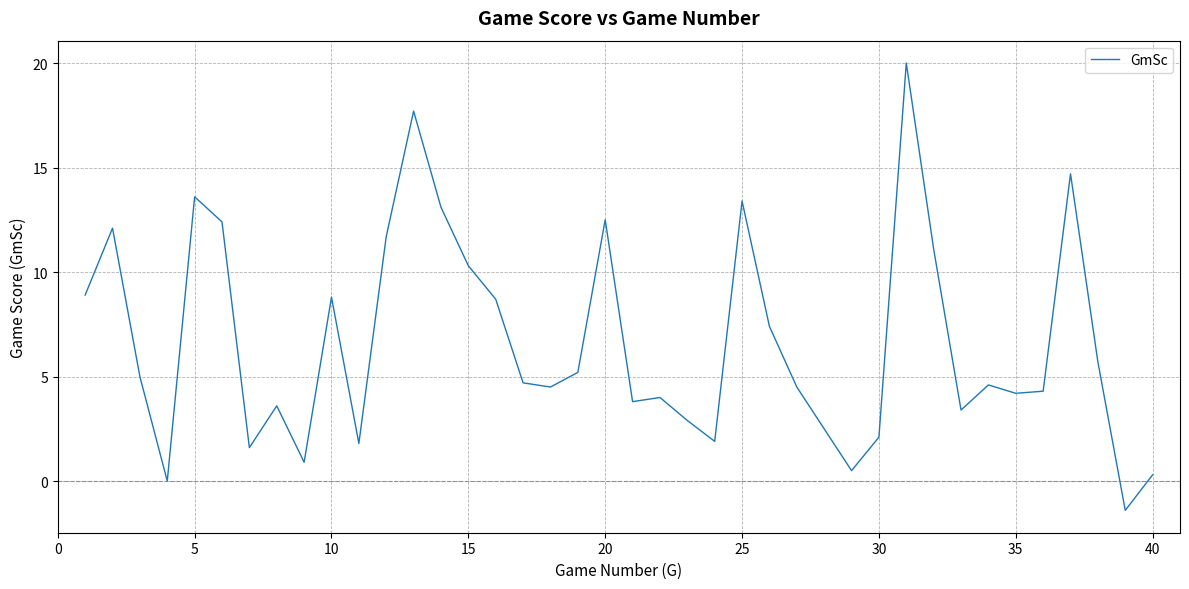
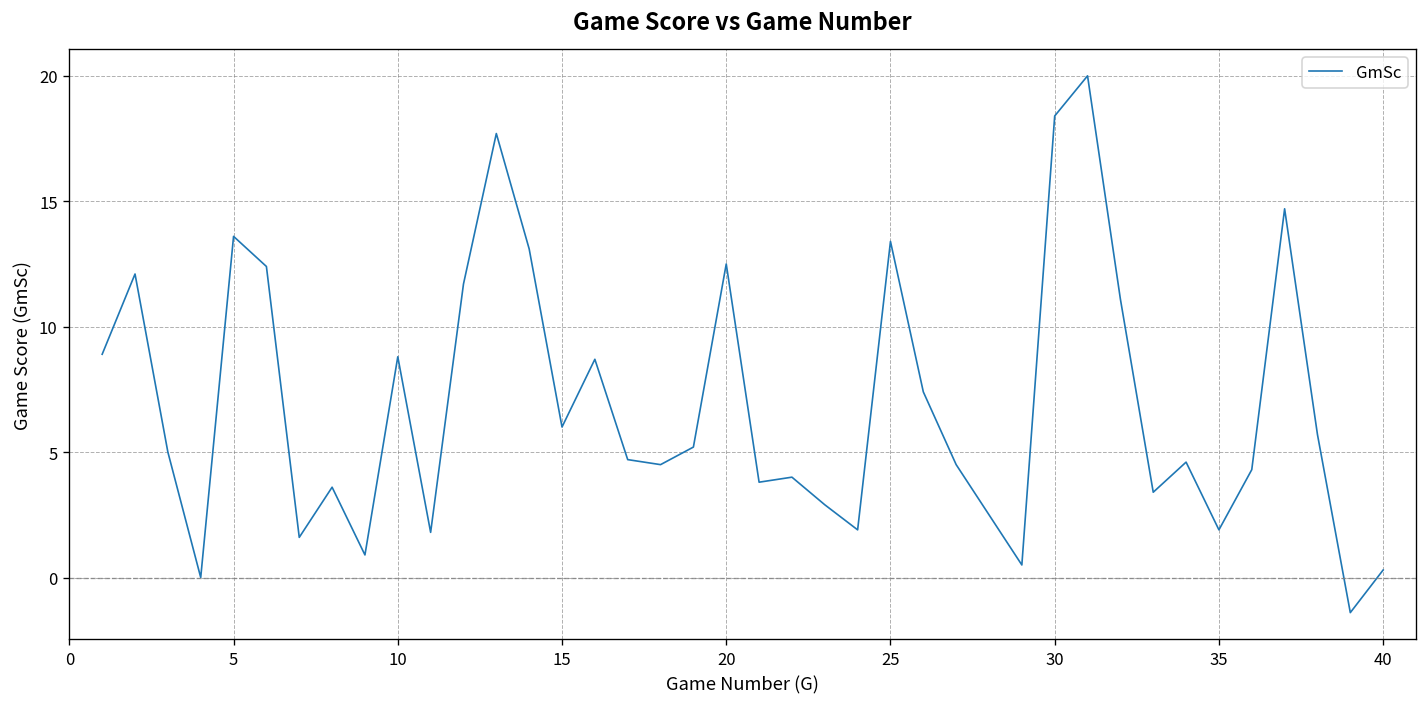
  {
    "5": 13.6,
    "10": 8.8,
-   "15": 10.3,
+   "15": 6.0,
    "20": 12.5,
    "25": 13.4,
-   "30": 2.1,
-   "35": 4.2,
+   "30": 18.4,
+   "35": 1.9,
    "40": 0.3
  }
